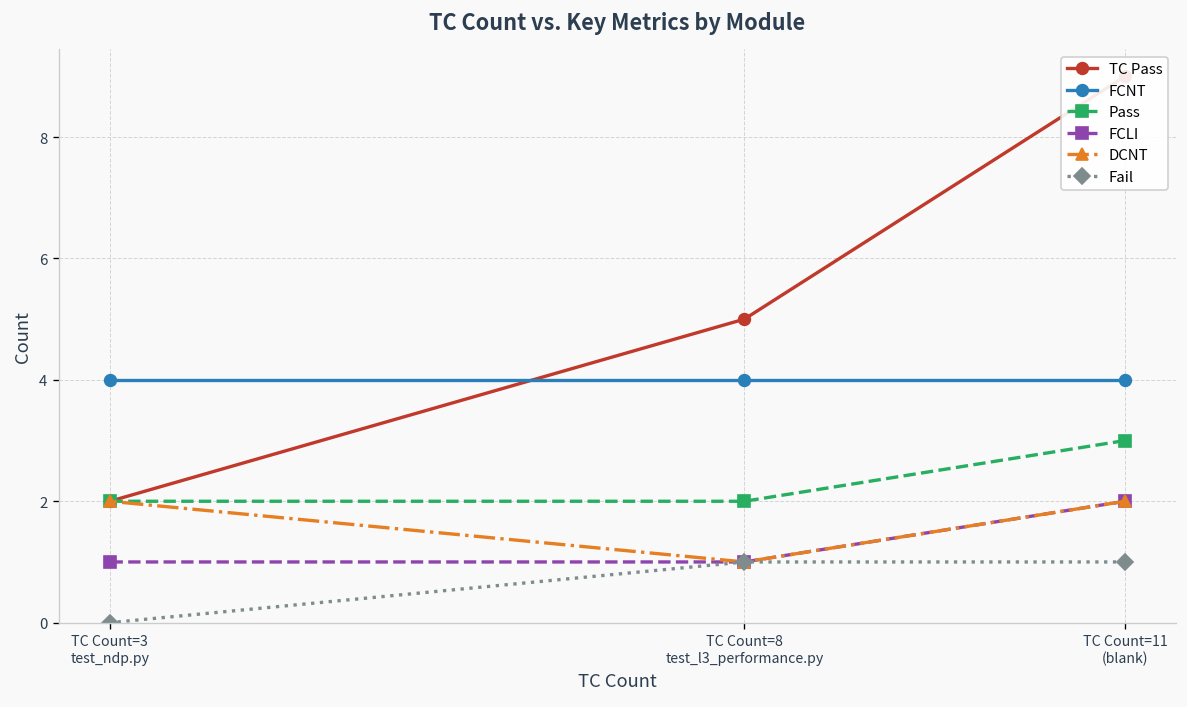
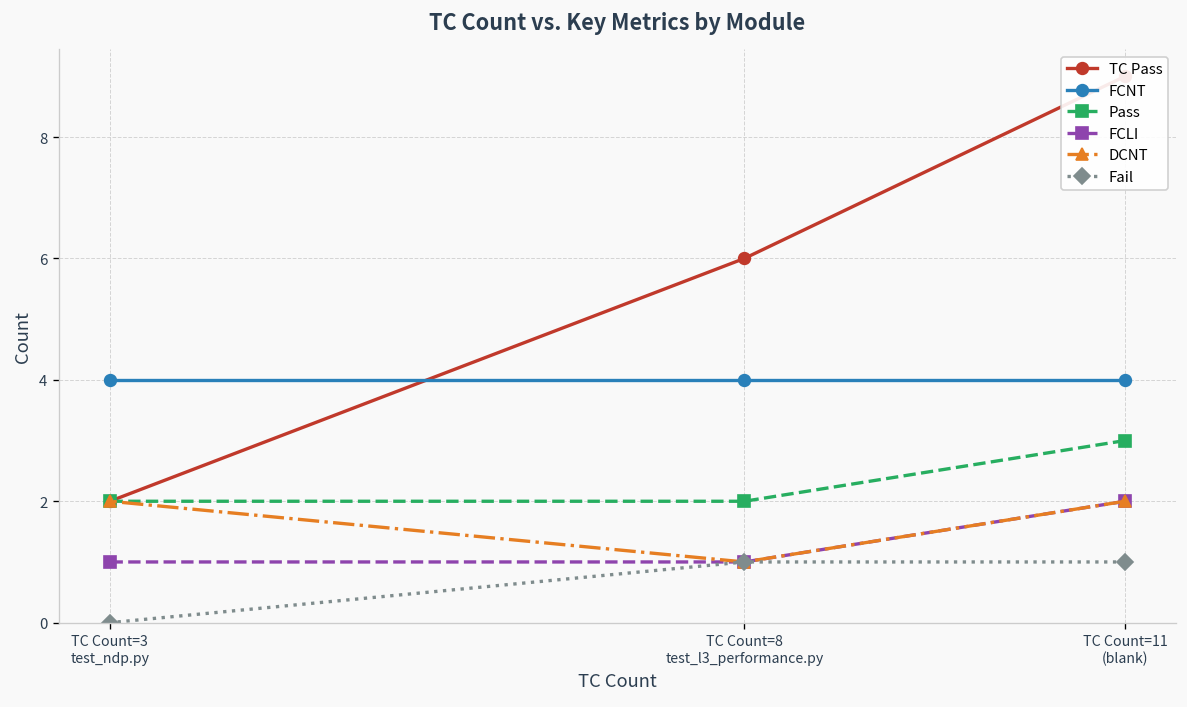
  {
    "TC Pass": {
-     "TC Count=8 test_l3_performance.py": 5
+     "TC Count=8 test_l3_performance.py": 6
    },
    "FCNT": {
      "TC Count=3 test_ndp.py": 4,
      "TC Count=8 test_l3_performance.py": 4,
      "TC Count=11 (blank)": 4
    },
    "Pass": {
      "TC Count=8 test_l3_performance.py": 2,
      "TC Count=11 (blank)": 3
    },
    "FCLI": {
      "TC Count=3 test_ndp.py": 1
    },
    "Fail": {
      "TC Count=3 test_ndp.py": 0,
      "TC Count=11 (blank)": 1
    }
  }
